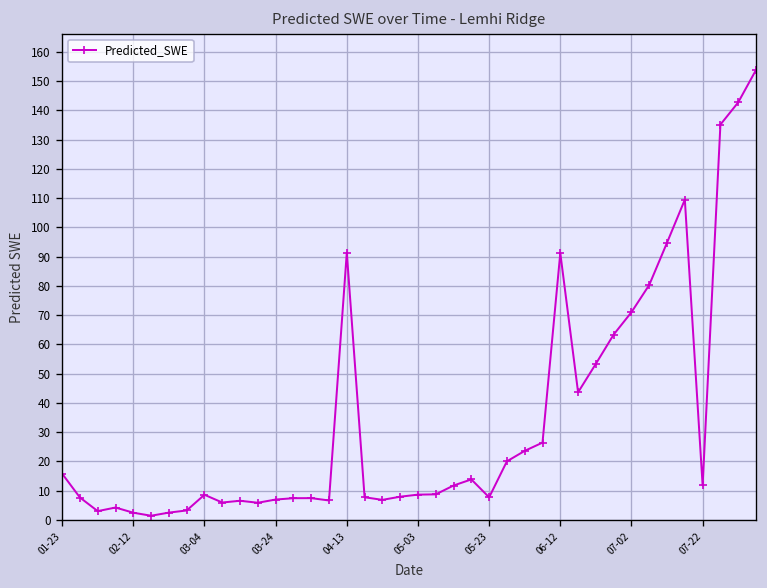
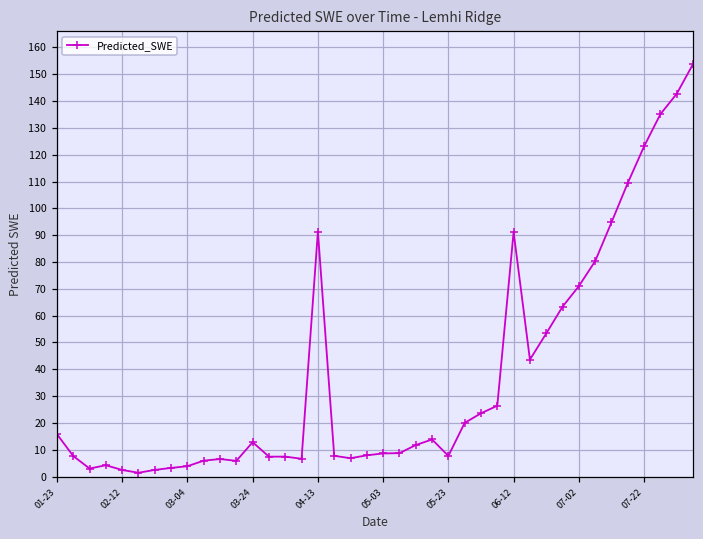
  {
    "01-23": 16,
    "02-12": 2,
-   "03-04": 9,
-   "03-24": 7,
+   "03-04": 4,
+   "03-24": 13,
    "04-13": 91,
    "05-03": 9,
    "05-23": 8,
    "06-12": 91,
    "07-02": 71,
-   "07-22": 12
+   "07-22": 123
  }
